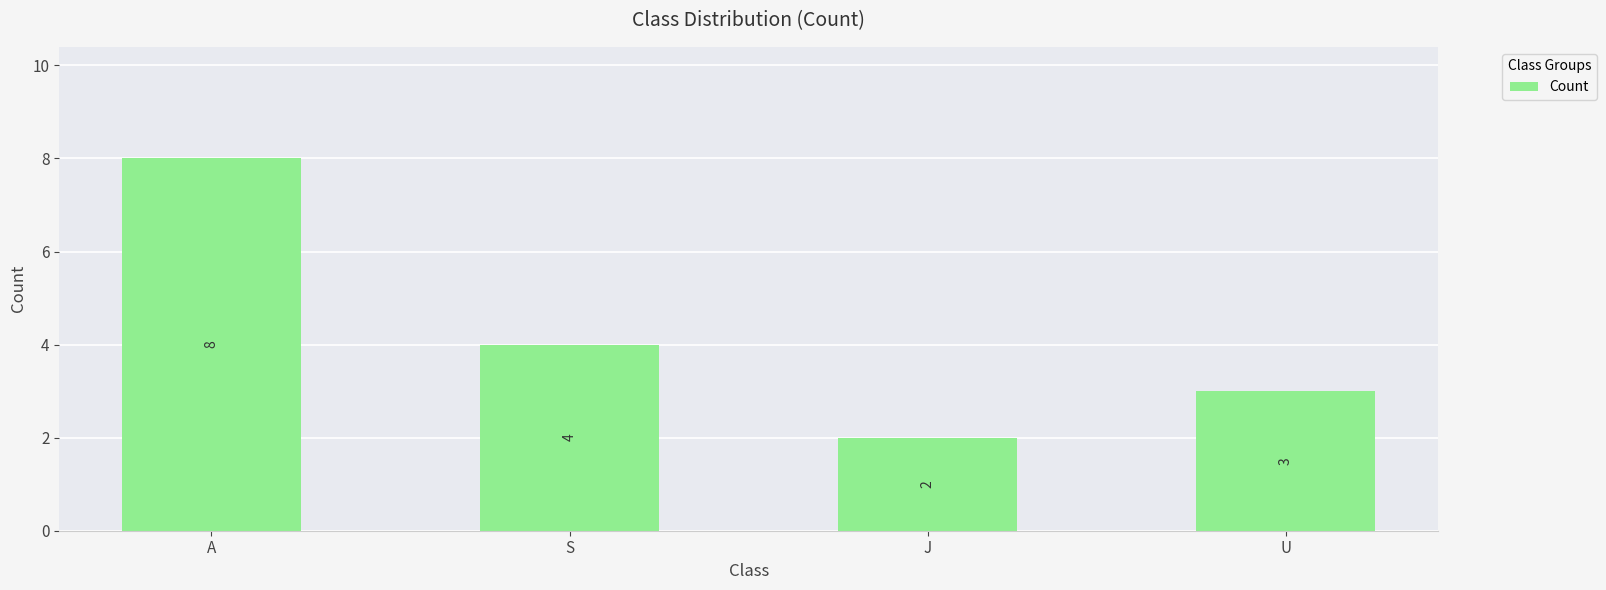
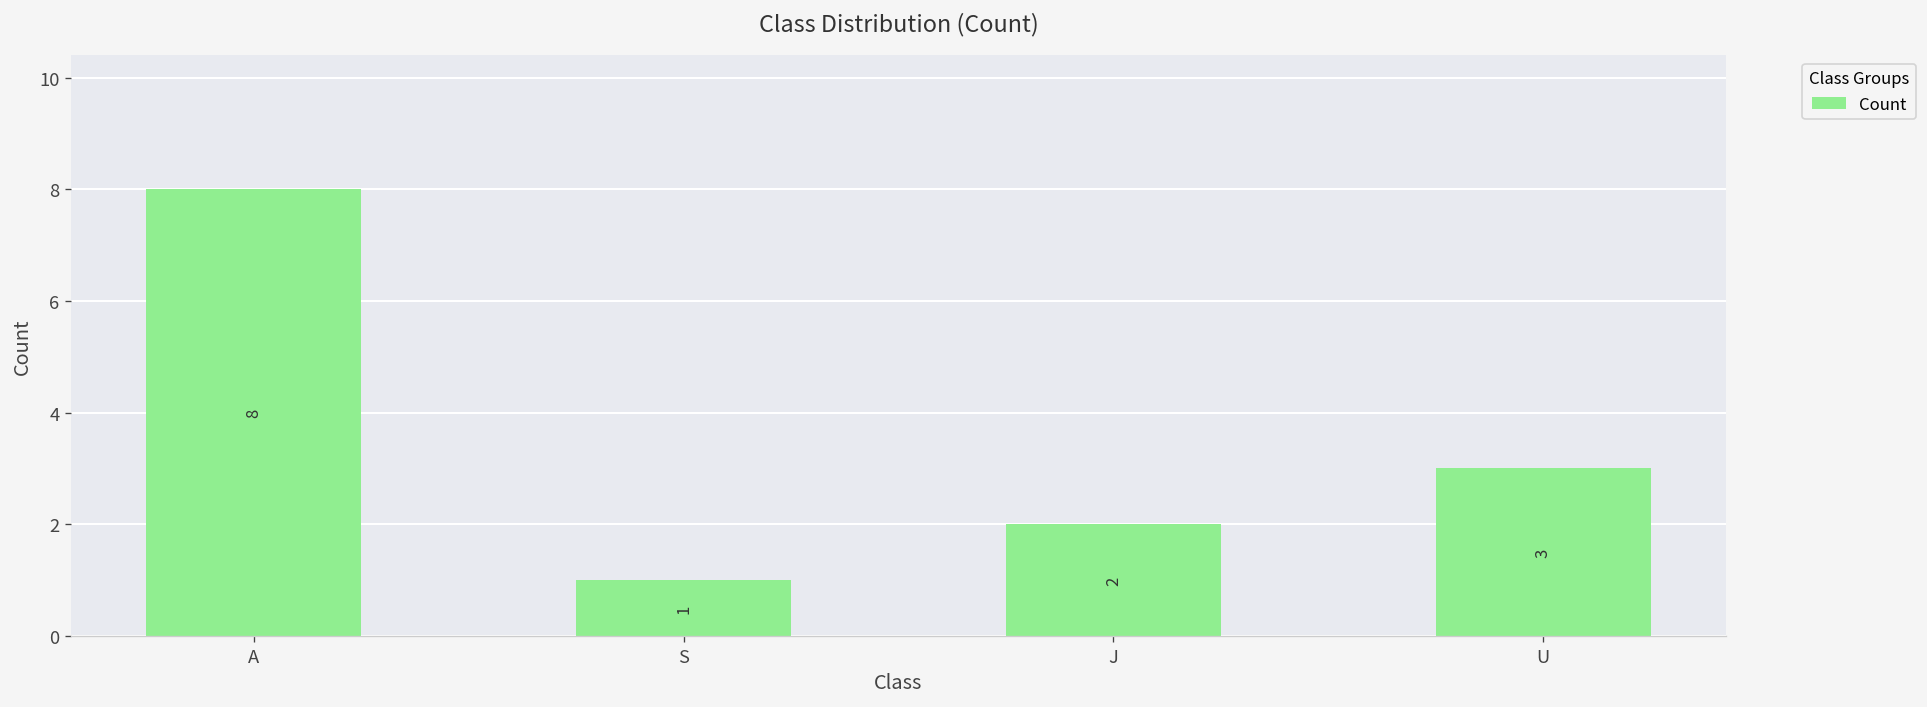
  {
    "A": 8,
-   "S": 4,
+   "S": 1,
    "J": 2,
    "U": 3
  }
